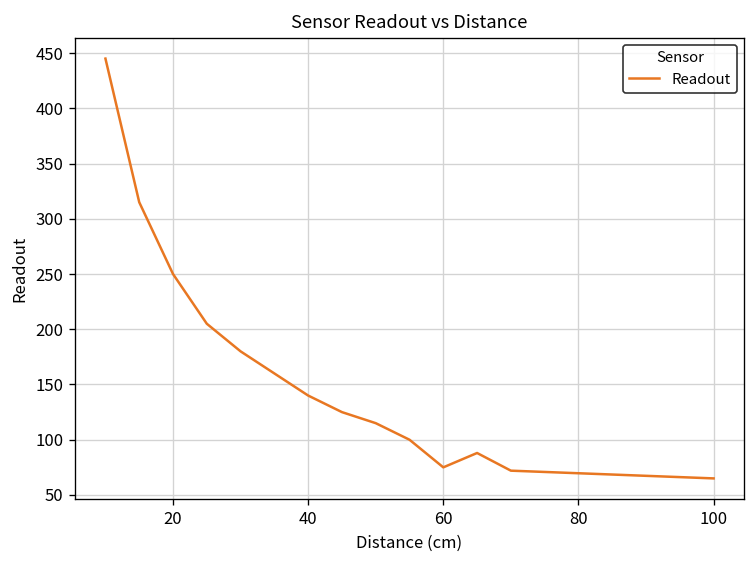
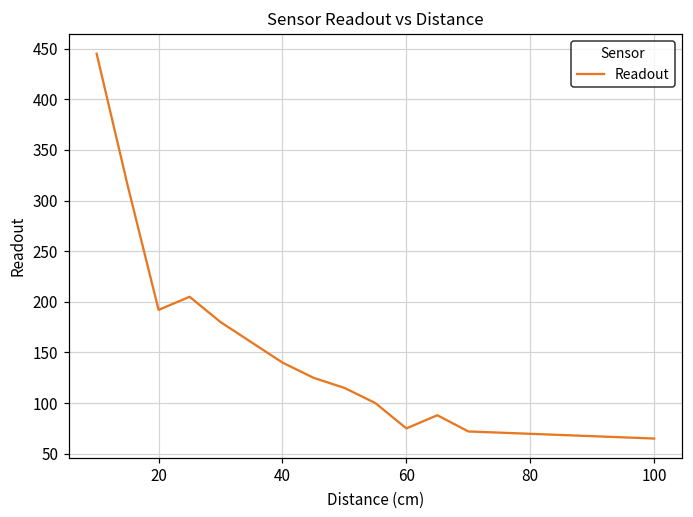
  {
-   "20": 250,
+   "20": 190,
    "40": 140,
    "60": 80,
    "100": 70
  }
